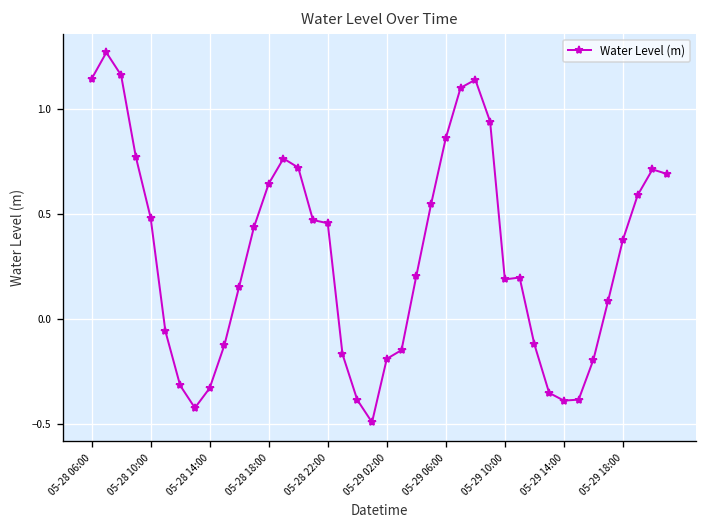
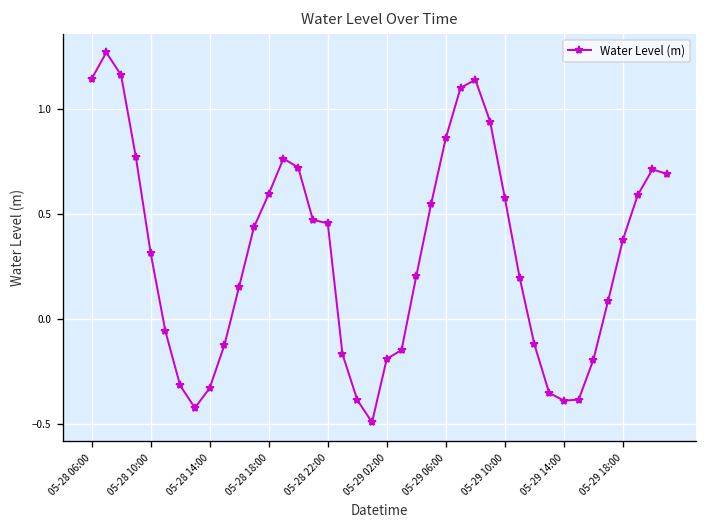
  {
    "05-28 06:00": 1.14,
-   "05-28 10:00": 0.48,
+   "05-28 10:00": 0.32,
    "05-28 14:00": -0.33,
-   "05-28 18:00": 0.64,
+   "05-28 18:00": 0.60,
    "05-28 22:00": 0.46,
    "05-29 02:00": -0.19,
    "05-29 06:00": 0.86,
-   "05-29 10:00": 0.19,
+   "05-29 10:00": 0.58,
    "05-29 14:00": -0.39,
    "05-29 18:00": 0.38
  }
